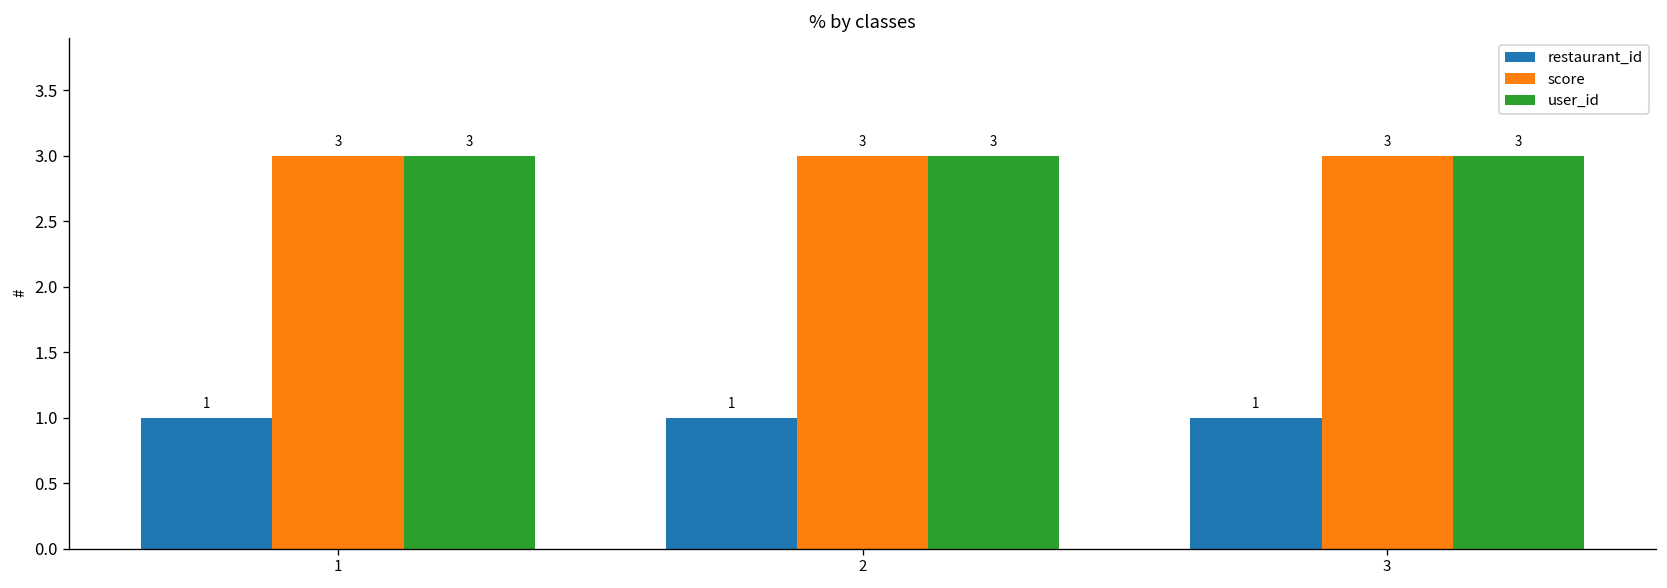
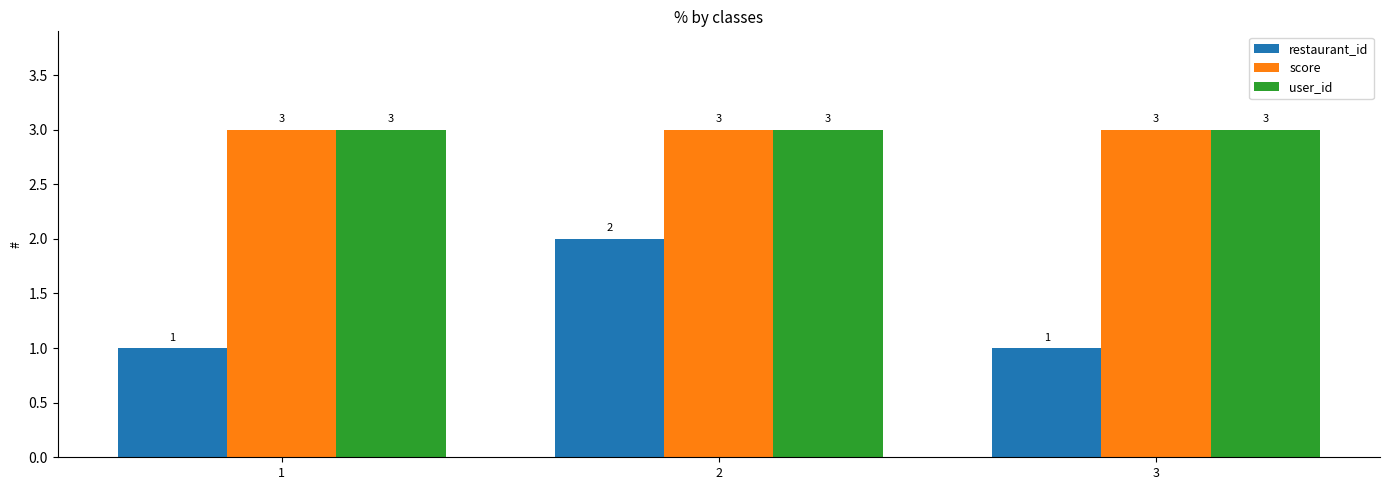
  {
    "restaurant_id": {
      "1": 1,
-     "2": 1,
+     "2": 2,
      "3": 1
    },
    "score": {
      "1": 3,
      "2": 3,
      "3": 3
    },
    "user_id": {
      "1": 3,
      "2": 3,
      "3": 3
    }
  }
